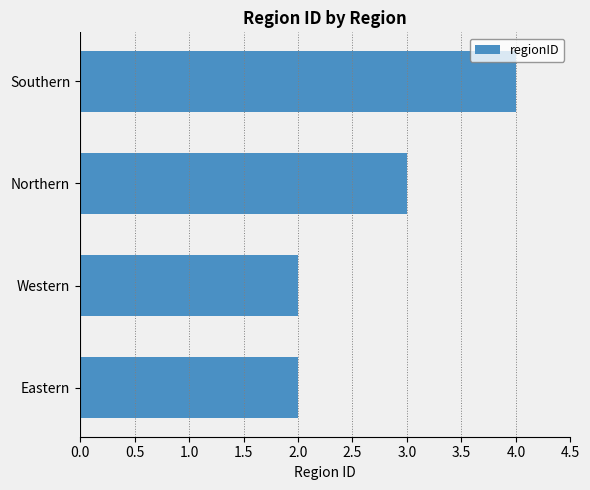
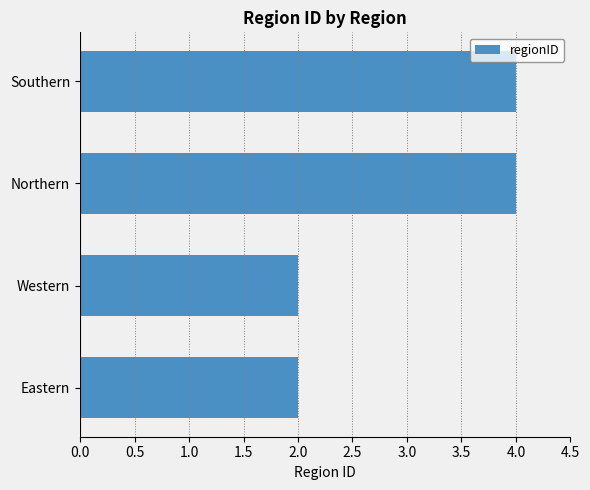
  {
    "Southern": 4,
-   "Northern": 3,
+   "Northern": 4,
    "Western": 2,
    "Eastern": 2
  }
